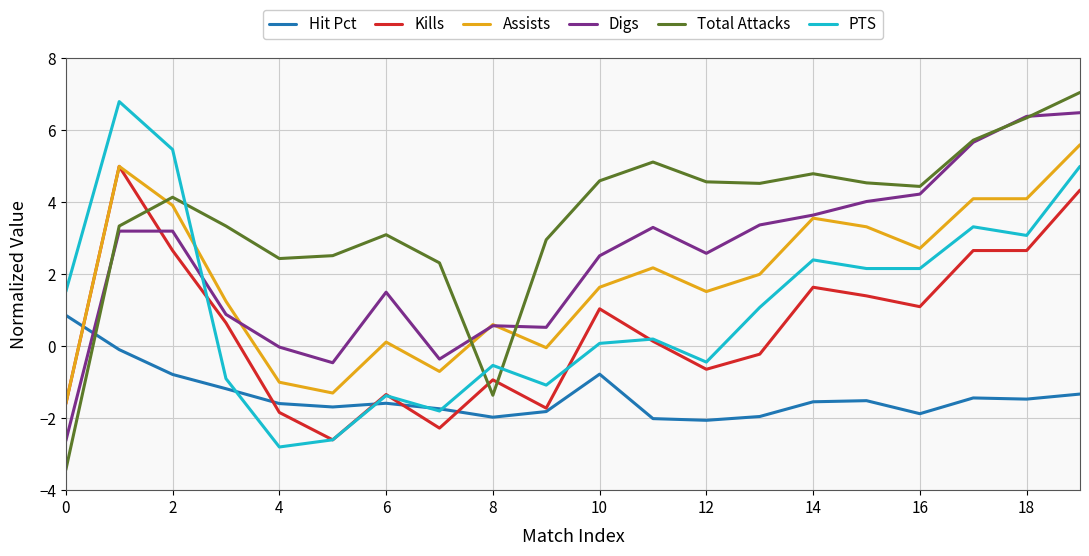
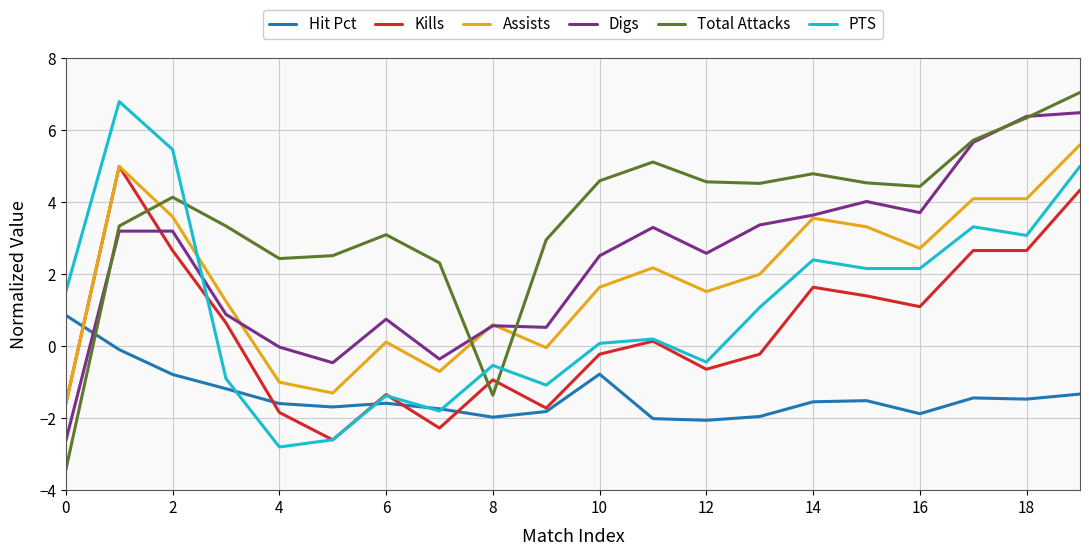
  {
    "Hit Pct": {
      "0": 0.9,
      "2": -0.8,
      "4": -1.6,
      "6": -1.6,
      "8": -2.0,
      "10": -0.8,
      "12": -2.1,
      "14": -1.5,
      "16": -1.9,
      "18": -1.5
    },
    "Kills": {
      "2": 2.7,
      "4": -1.8,
      "8": -0.9,
-     "10": 1.0,
+     "10": -0.2,
      "12": -0.6,
      "14": 1.6,
      "16": 1.1,
      "18": 2.7
    },
    "Assists": {
-     "2": 3.9,
+     "2": 3.6,
      "4": -1.0,
      "6": 0.1,
      "10": 1.6,
      "12": 1.5,
      "14": 3.6,
      "16": 2.7,
      "18": 4.1
    },
    "Digs": {
      "0": -2.6,
      "2": 3.2,
      "4": 0.0,
-     "6": 1.5,
+     "6": 0.8,
      "10": 2.5,
      "12": 2.6,
      "14": 3.6,
-     "16": 4.2
+     "16": 3.7
    },
    "Total Attacks": {
      "0": -3.4,
      "2": 4.1,
      "4": 2.4,
      "6": 3.1,
      "8": -1.4,
      "10": 4.6,
      "12": 4.6,
      "14": 4.8,
      "16": 4.4
    },
    "PTS": {
      "0": 1.5,
      "2": 5.5,
      "4": -2.8,
      "8": -0.5,
      "10": 0.1,
      "12": -0.4,
      "14": 2.4,
      "16": 2.2,
      "18": 3.1
    }
  }
